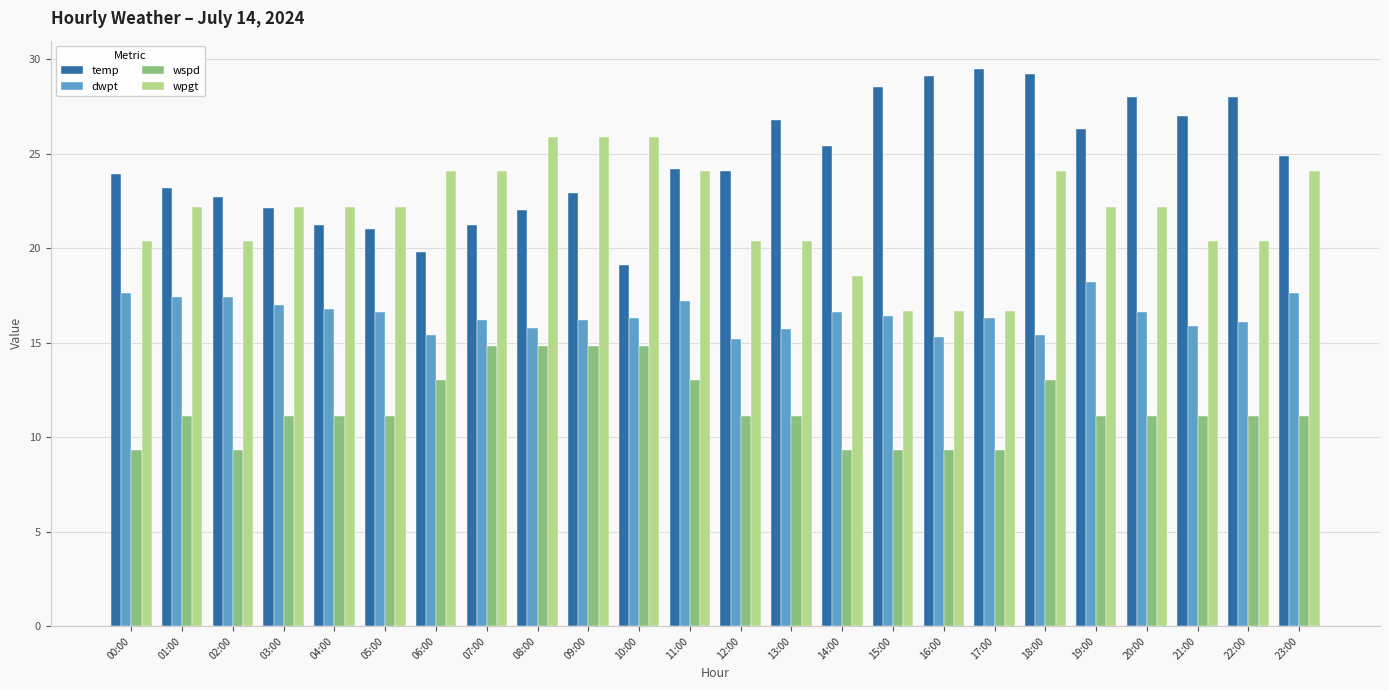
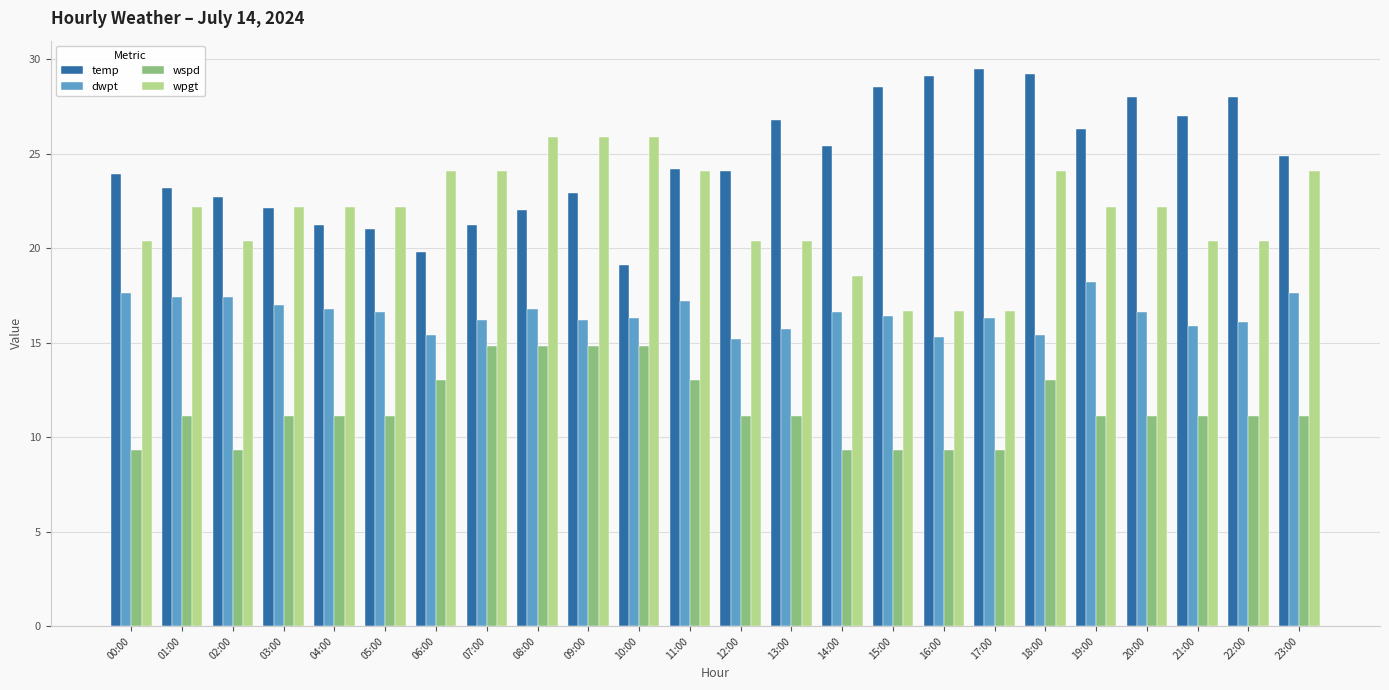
  {
    "temp": {
      "00:00": 23.9,
      "01:00": 23.2,
      "02:00": 22.7,
      "03:00": 22.1,
      "04:00": 21.2,
      "05:00": 21.0,
      "06:00": 19.8,
      "07:00": 21.2,
      "08:00": 22.0,
      "09:00": 22.9,
      "10:00": 19.1,
      "11:00": 24.2,
      "12:00": 24.1,
      "13:00": 26.8,
      "14:00": 25.4,
      "15:00": 28.5,
      "16:00": 29.1,
      "17:00": 29.5,
      "18:00": 29.2,
      "19:00": 26.3,
      "20:00": 28.0,
      "21:00": 27.0,
      "22:00": 28.0,
      "23:00": 24.9
    },
    "dwpt": {
      "00:00": 17.6,
      "01:00": 17.4,
      "02:00": 17.4,
      "03:00": 17.0,
      "04:00": 16.8,
      "05:00": 16.6,
      "06:00": 15.4,
      "07:00": 16.2,
-     "08:00": 15.8,
+     "08:00": 16.8,
      "09:00": 16.2,
      "10:00": 16.3,
      "11:00": 17.2,
      "12:00": 15.2,
      "13:00": 15.7,
      "14:00": 16.6,
      "15:00": 16.4,
      "16:00": 15.3,
      "17:00": 16.3,
      "18:00": 15.4,
      "19:00": 18.2,
      "20:00": 16.6,
      "21:00": 15.9,
      "22:00": 16.1,
      "23:00": 17.6
    }
  }
